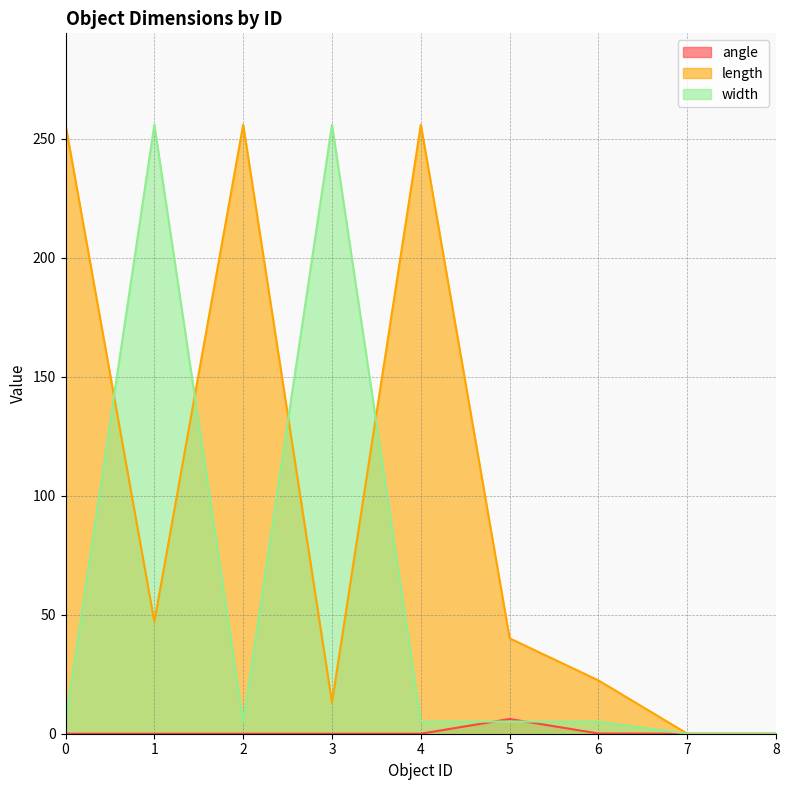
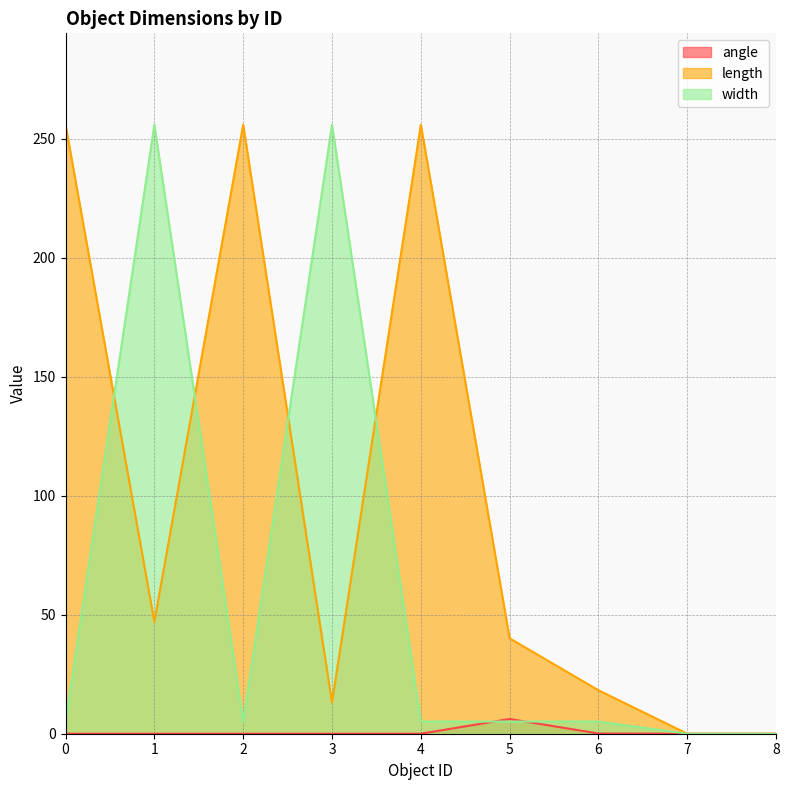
  {
    "angle": {
      "0": 0,
      "1": 0,
      "2": 0,
      "3": 0,
      "4": 0,
      "6": 0
    },
    "length": {
      "0": 256,
      "1": 47,
      "2": 256,
      "3": 13,
      "4": 256,
      "5": 40,
-     "6": 22
+     "6": 18
    },
    "width": {
      "0": 5,
      "1": 256,
      "2": 5,
      "3": 256,
      "4": 5,
      "6": 5
    }
  }
